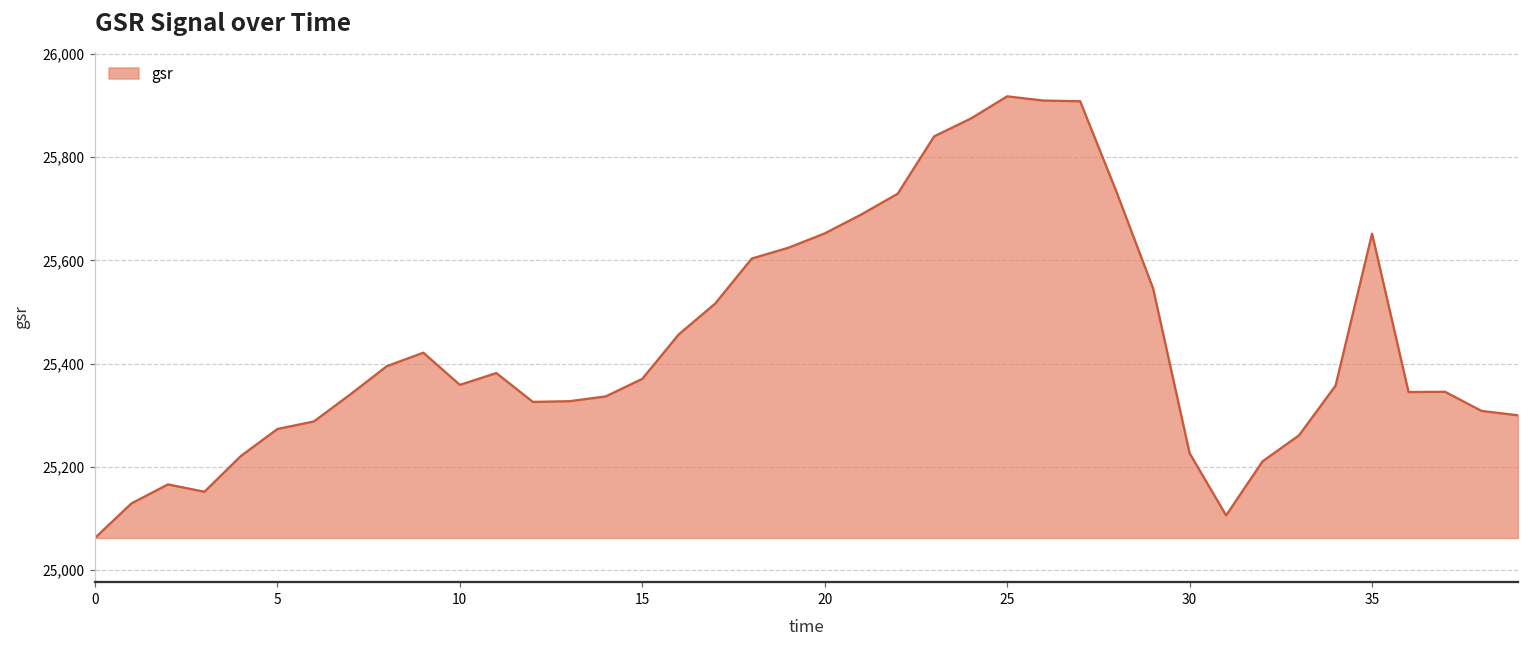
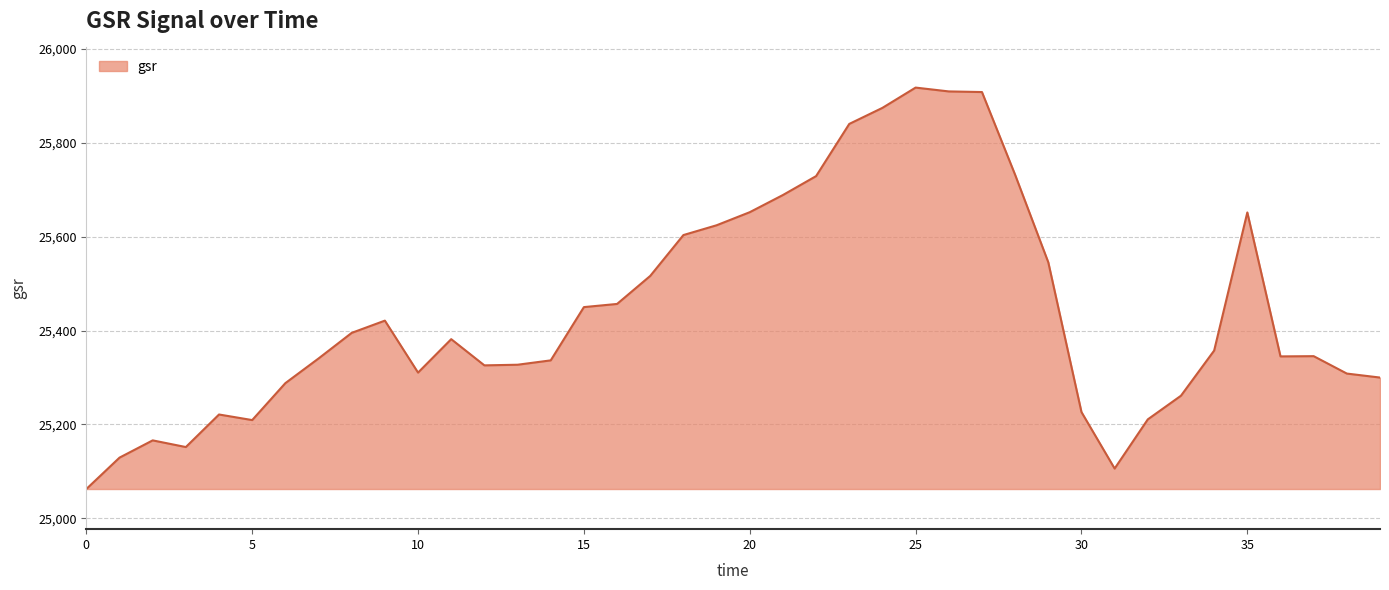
  {
    "0": "25,060",
-   "5": "25,270",
-   "10": "25,360",
-   "15": "25,370",
+   "5": "25,210",
+   "10": "25,310",
+   "15": "25,450",
    "20": "25,650",
    "25": "25,920",
    "30": "25,230",
    "35": "25,650"
  }
